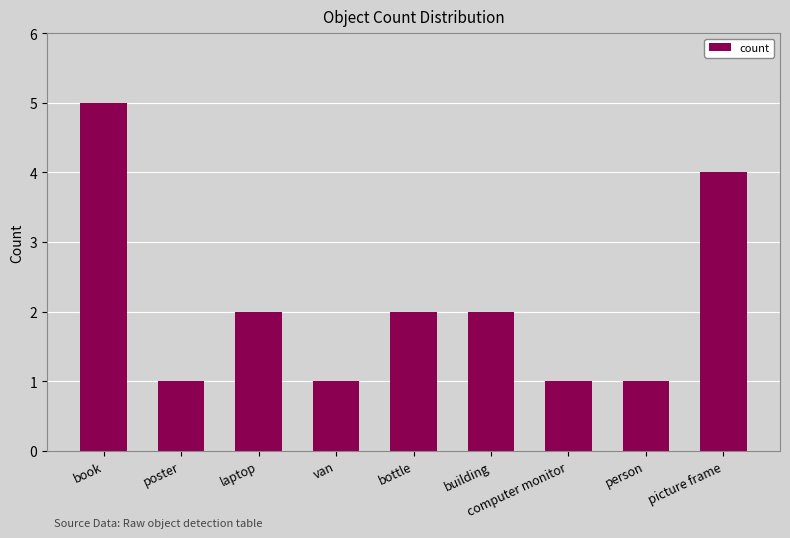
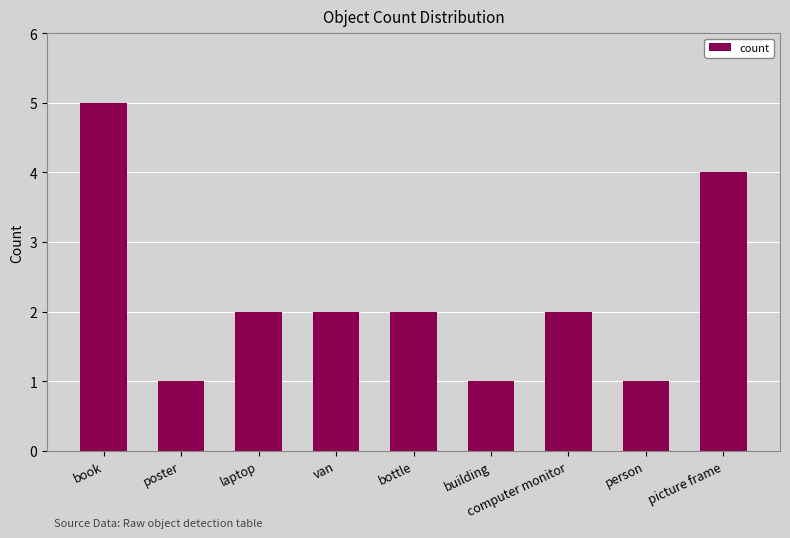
  {
    "book": 5,
    "poster": 1,
    "laptop": 2,
-   "van": 1,
+   "van": 2,
    "bottle": 2,
-   "building": 2,
-   "computer monitor": 1,
+   "building": 1,
+   "computer monitor": 2,
    "person": 1,
    "picture frame": 4
  }
